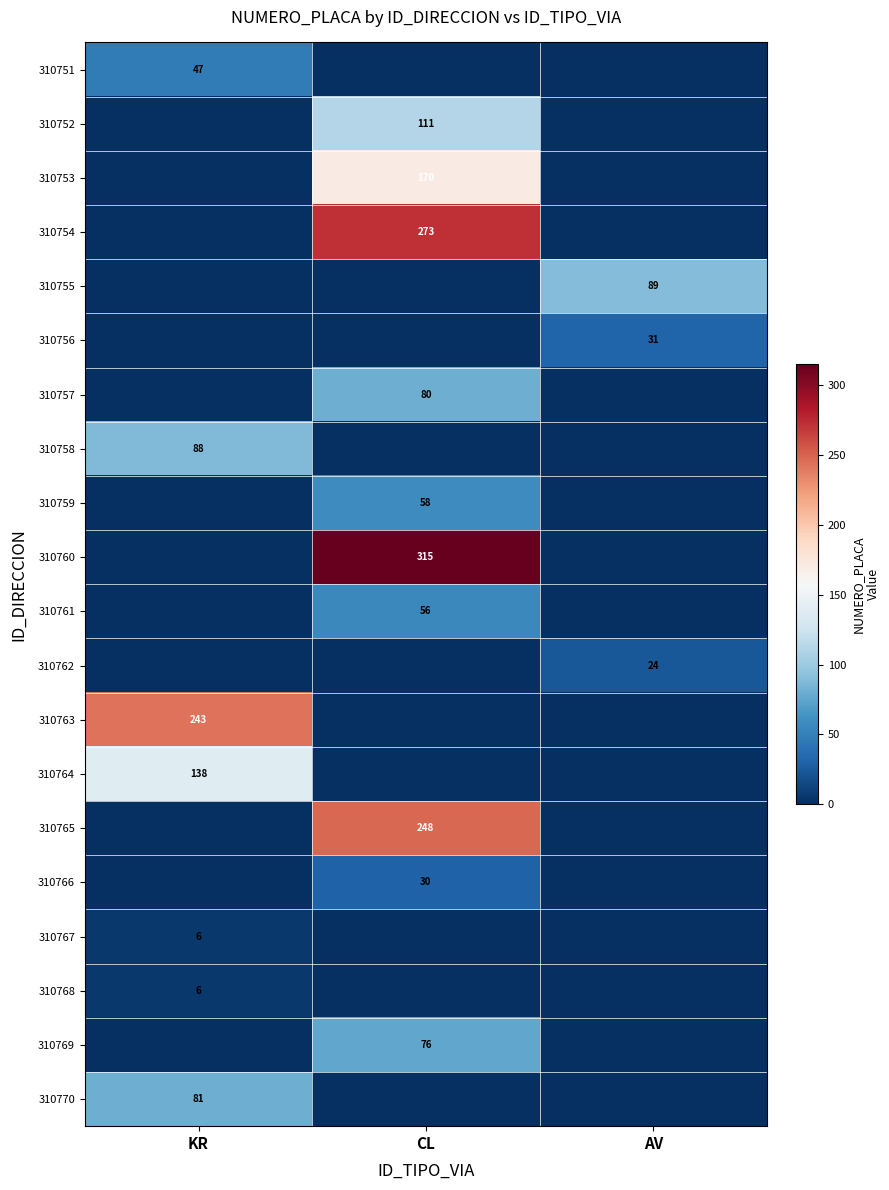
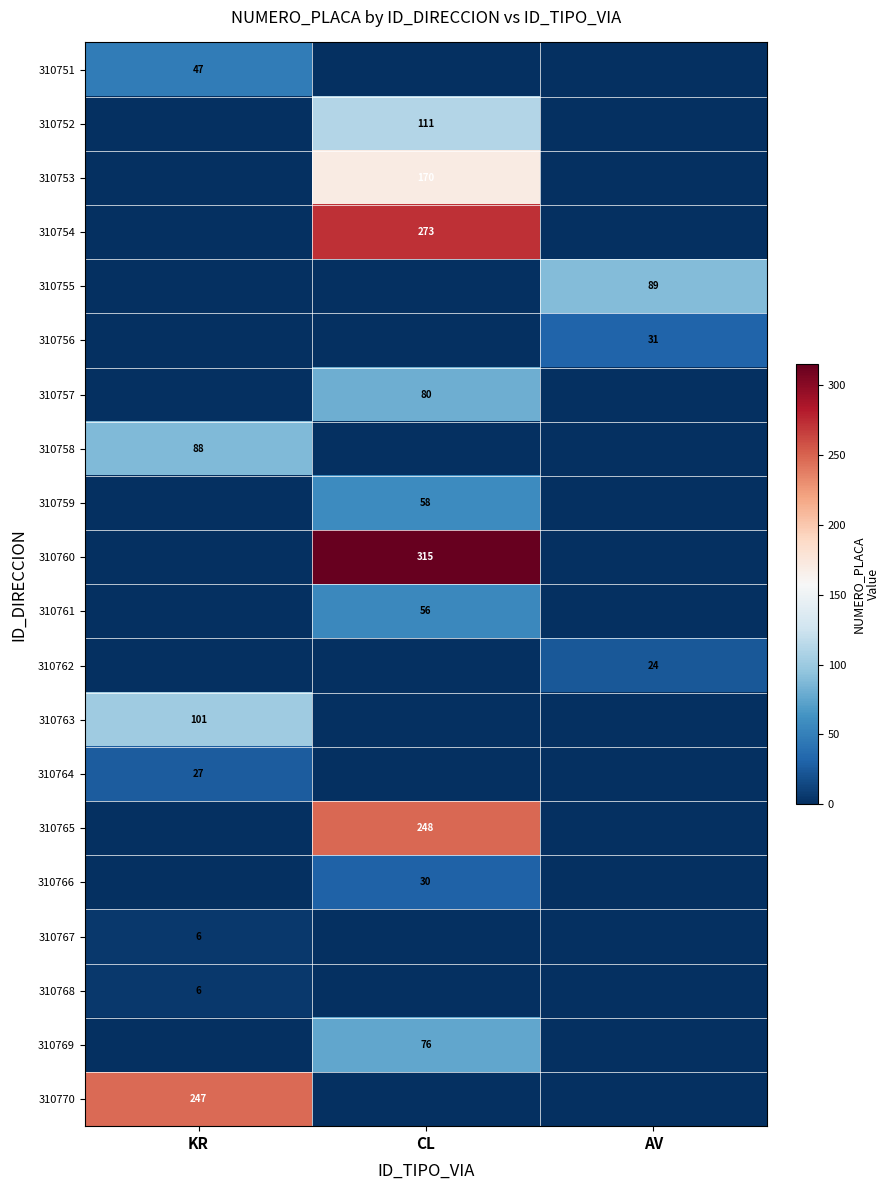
  {
    "310751": {
      "KR": 47
    },
    "310752": {
      "CL": 111
    },
    "310754": {
      "CL": 273
    },
    "310755": {
      "AV": 89
    },
    "310756": {
      "AV": 31
    },
    "310757": {
      "CL": 80
    },
    "310758": {
      "KR": 88
    },
    "310759": {
      "CL": 58
    },
    "310760": {
      "CL": 315
    },
    "310761": {
      "CL": 56
    },
    "310762": {
      "AV": 24
    },
    "310763": {
-     "KR": 243
+     "KR": 101
    },
    "310764": {
-     "KR": 138
+     "KR": 27
    },
    "310765": {
      "CL": 248
    },
    "310766": {
      "CL": 30
    },
    "310767": {
      "KR": 6
    },
    "310768": {
      "KR": 6
    },
    "310769": {
      "CL": 76
    },
    "310770": {
-     "KR": 81
+     "KR": 247
    }
  }
